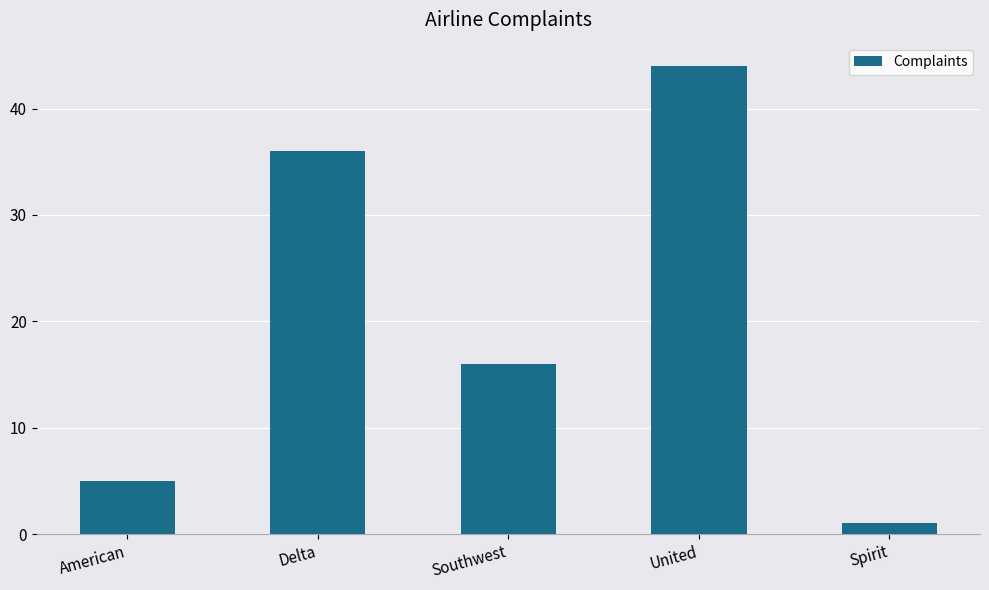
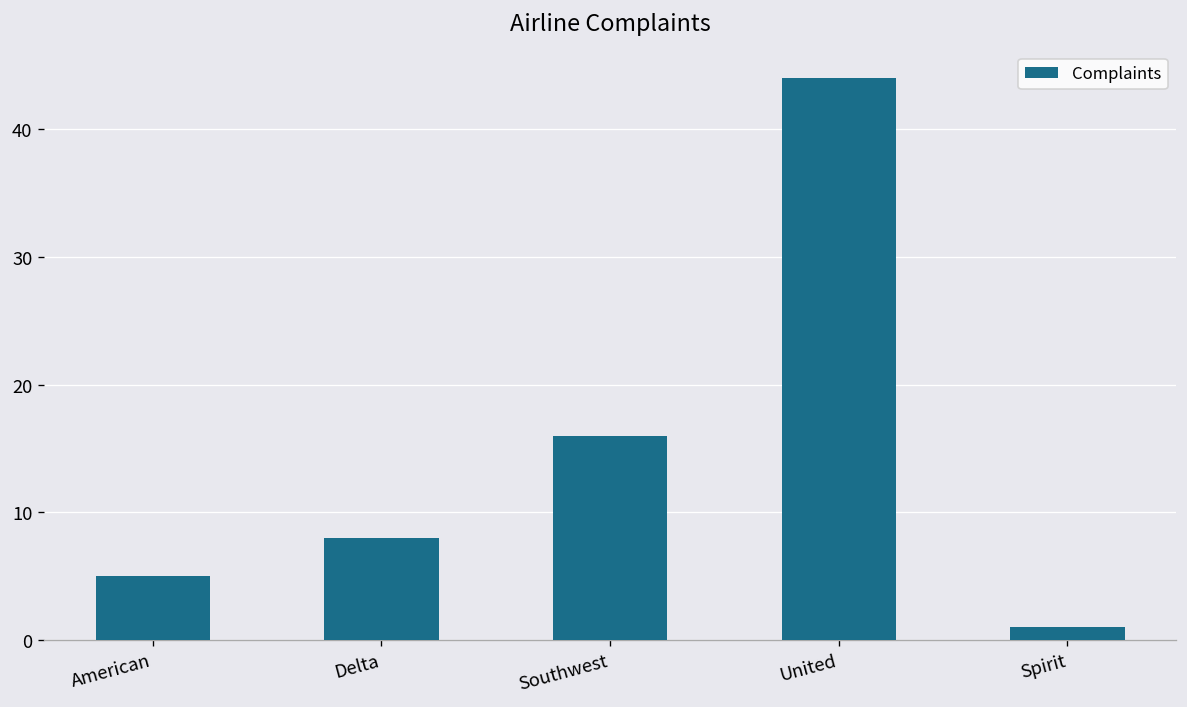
  {
    "American": 5,
-   "Delta": 36,
+   "Delta": 8,
    "Southwest": 16,
    "United": 44,
    "Spirit": 1
  }
